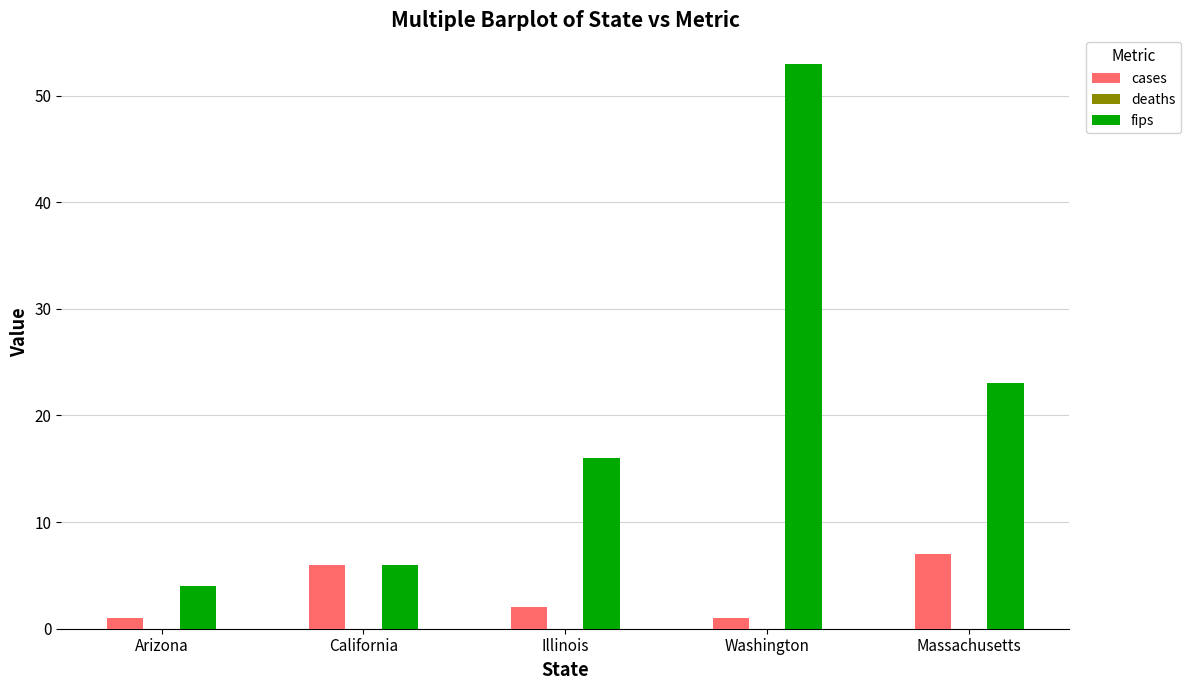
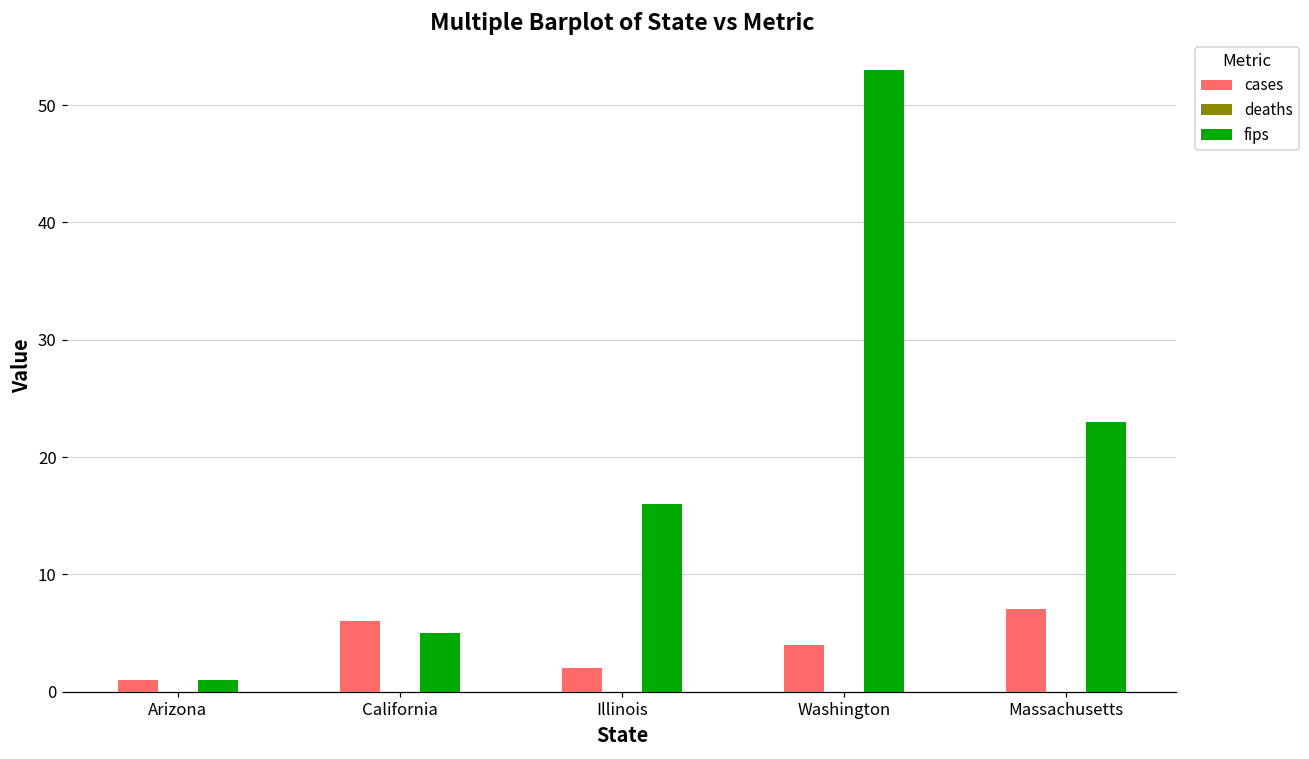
  {
    "cases": {
      "Arizona": 1,
      "California": 6,
      "Illinois": 2,
-     "Washington": 1,
+     "Washington": 4,
      "Massachusetts": 7
    },
    "deaths": {
      "Arizona": 0,
      "California": 0,
      "Illinois": 0,
      "Washington": 0,
      "Massachusetts": 0
    },
    "fips": {
-     "Arizona": 4,
-     "California": 6,
+     "Arizona": 1,
+     "California": 5,
      "Illinois": 16,
      "Washington": 53,
      "Massachusetts": 23
    }
  }
